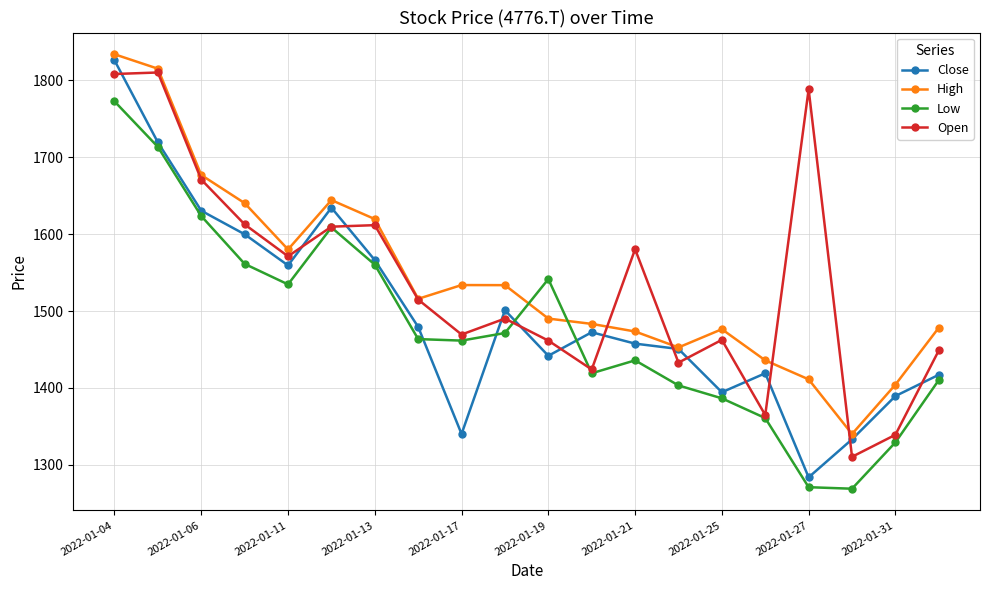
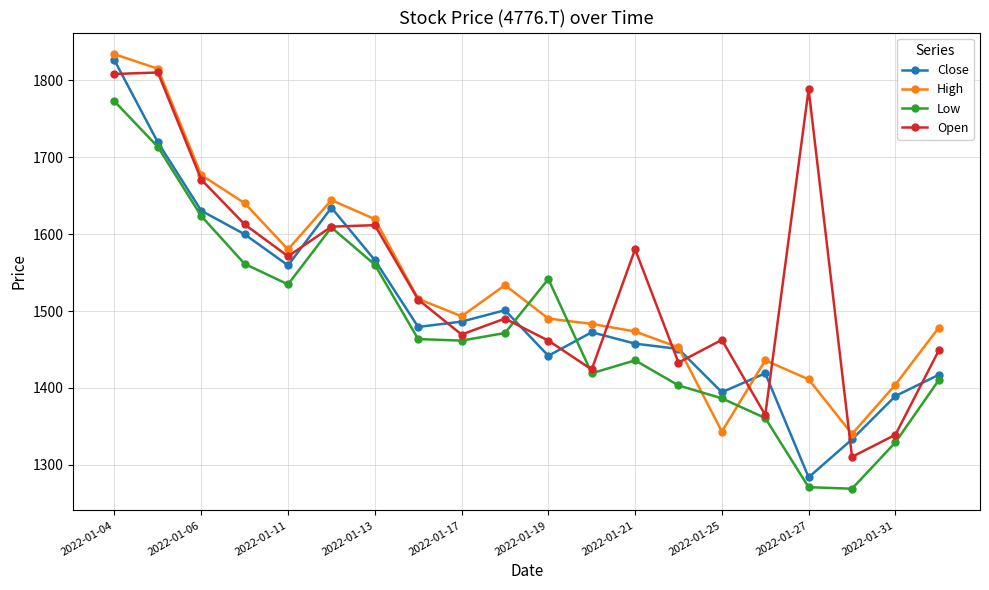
  {
    "Close": {
      "2022-01-04": 1830,
      "2022-01-06": 1630,
      "2022-01-11": 1560,
      "2022-01-13": 1570,
-     "2022-01-17": 1340,
+     "2022-01-17": 1490,
      "2022-01-19": 1440,
      "2022-01-21": 1460,
      "2022-01-25": 1390,
      "2022-01-27": 1280,
      "2022-01-31": 1390
    },
    "High": {
      "2022-01-04": 1830,
      "2022-01-06": 1680,
      "2022-01-11": 1580,
      "2022-01-13": 1620,
-     "2022-01-17": 1530,
+     "2022-01-17": 1490,
      "2022-01-19": 1490,
      "2022-01-21": 1470,
-     "2022-01-25": 1480,
+     "2022-01-25": 1340,
      "2022-01-27": 1410,
      "2022-01-31": 1400
    },
    "Low": {
      "2022-01-04": 1770,
      "2022-01-06": 1620,
      "2022-01-11": 1530,
      "2022-01-13": 1560,
      "2022-01-17": 1460,
      "2022-01-19": 1540,
      "2022-01-21": 1440,
      "2022-01-25": 1390,
      "2022-01-27": 1270,
      "2022-01-31": 1330
    },
    "Open": {
      "2022-01-04": 1810,
      "2022-01-06": 1670,
      "2022-01-11": 1570,
      "2022-01-13": 1610,
      "2022-01-17": 1470,
      "2022-01-19": 1460,
      "2022-01-21": 1580,
      "2022-01-25": 1460,
      "2022-01-27": 1790,
      "2022-01-31": 1340
    }
  }
